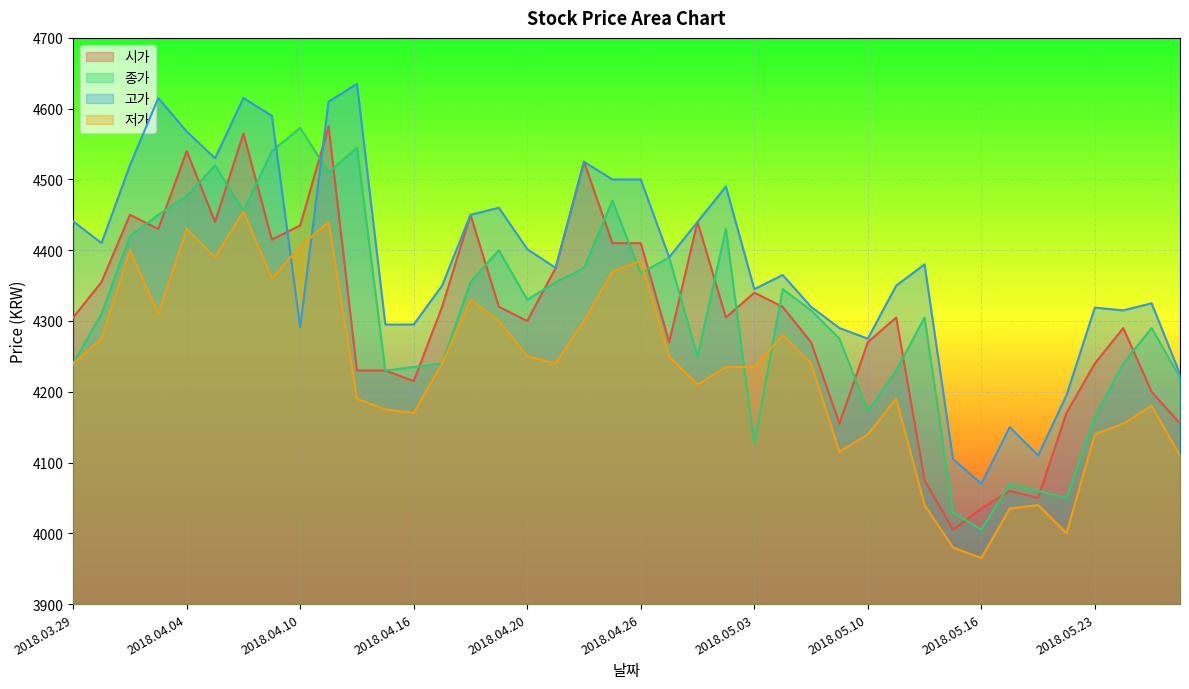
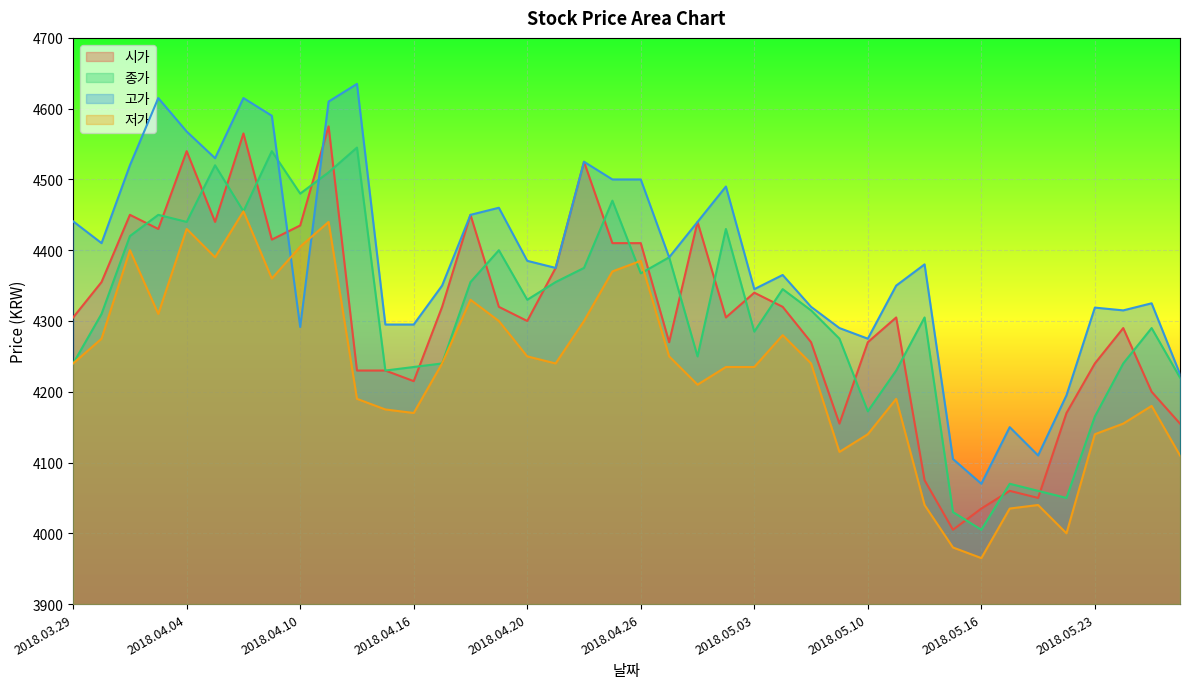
  {
    "종가": {
-     "2018.04.04": 4480,
-     "2018.04.10": 4570,
+     "2018.04.04": 4440,
+     "2018.04.10": 4480,
      "2018.04.16": 4240,
      "2018.04.20": 4330,
      "2018.04.26": 4370,
-     "2018.05.03": 4130,
+     "2018.05.03": 4290,
      "2018.05.10": 4170,
      "2018.05.16": 4010,
      "2018.05.23": 4170
    },
    "고가": {
      "2018.03.29": 4440,
      "2018.04.04": 4570,
      "2018.04.10": 4290,
      "2018.04.16": 4300,
-     "2018.04.20": 4400,
+     "2018.04.20": 4390,
      "2018.04.26": 4500,
      "2018.05.03": 4350,
      "2018.05.10": 4280,
      "2018.05.16": 4070,
      "2018.05.23": 4320
    }
  }
